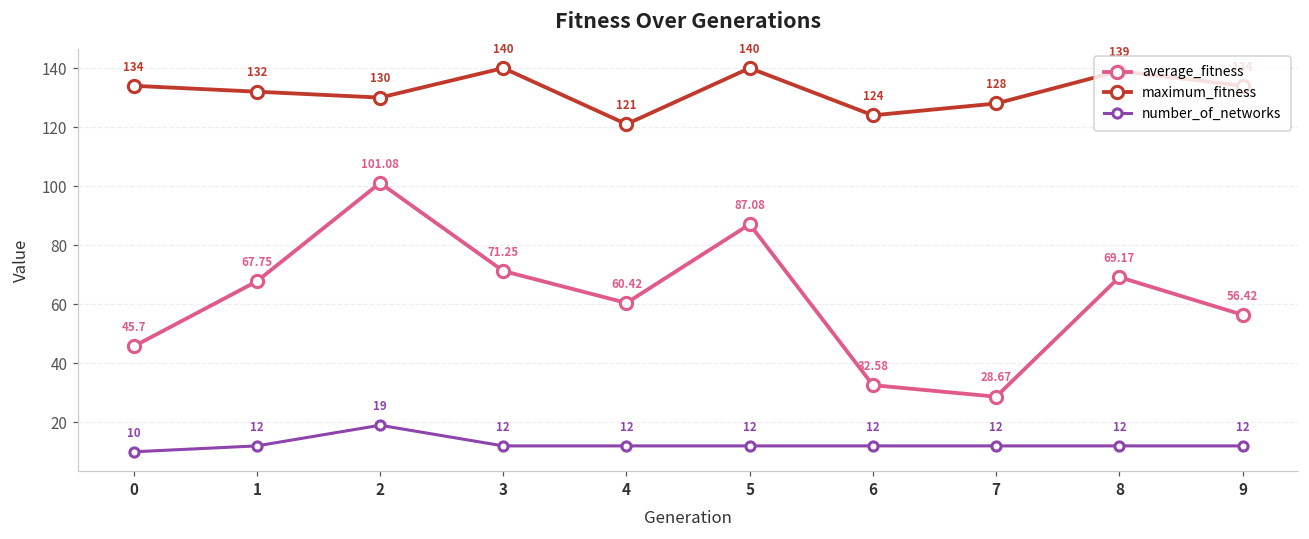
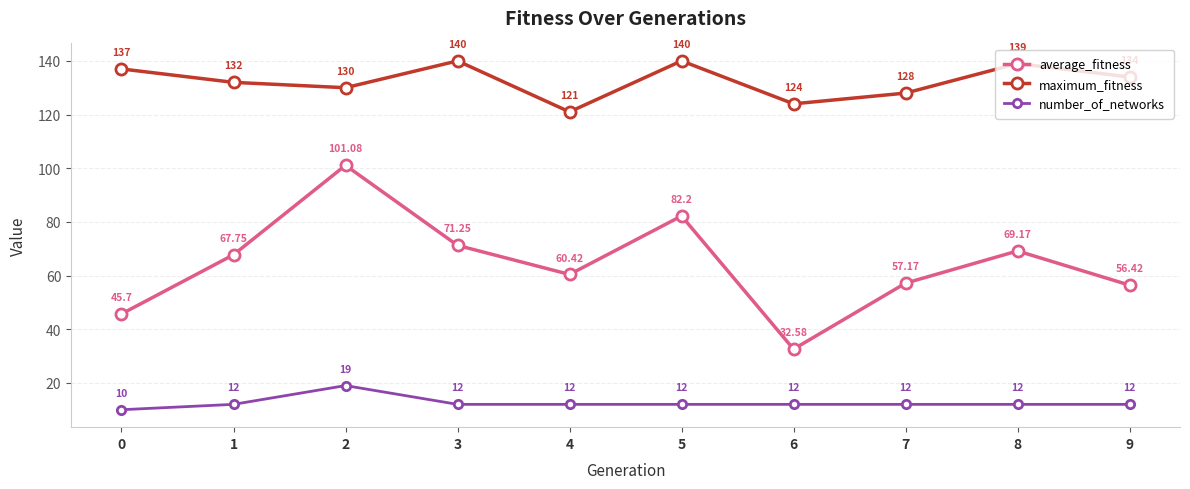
  {
    "average_fitness": {
      "0": 45.7,
      "1": 67.75,
      "2": 101.08,
      "3": 71.25,
      "4": 60.42,
-     "5": 87.08,
+     "5": 82.2,
      "6": 32.58,
-     "7": 28.67,
+     "7": 57.17,
      "8": 69.17,
      "9": 56.42
    },
    "maximum_fitness": {
-     "0": 134,
+     "0": 137,
      "1": 132,
      "2": 130,
      "3": 140,
      "4": 121,
      "5": 140,
      "6": 124,
      "7": 128
    },
    "number_of_networks": {
      "0": 10,
      "1": 12,
      "2": 19,
      "3": 12,
      "4": 12,
      "5": 12,
      "6": 12,
      "7": 12,
      "8": 12,
      "9": 12
    }
  }
